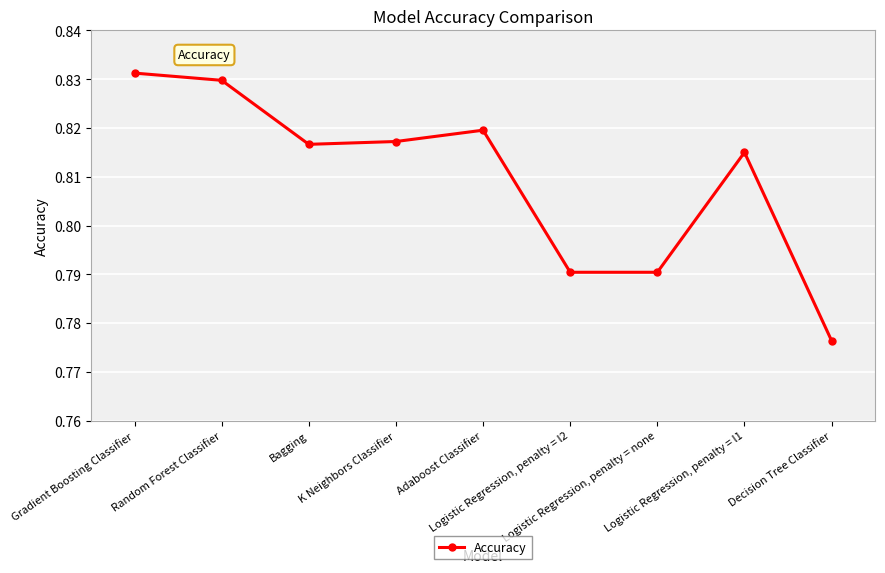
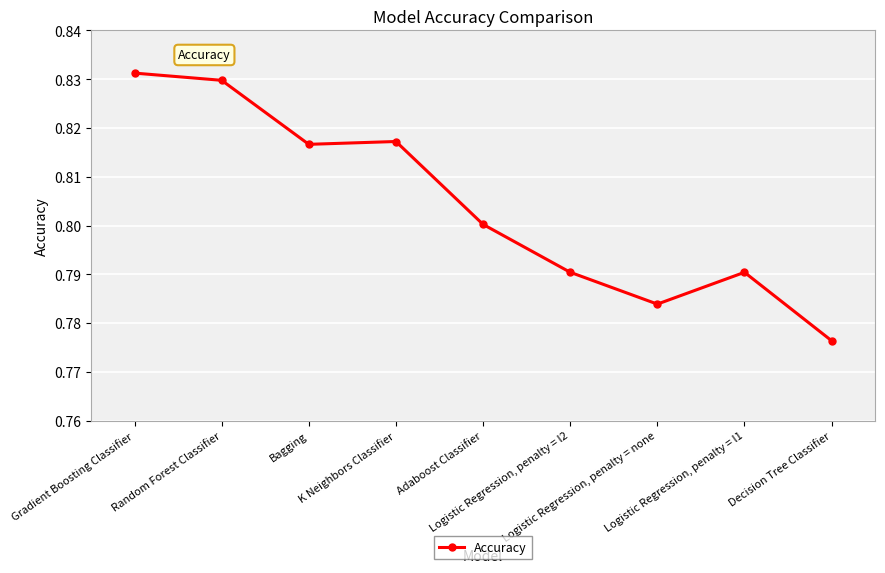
  {
    "Gradient Boosting Classifier": 0.831,
    "Random Forest Classifier": 0.830,
    "Bagging": 0.817,
    "K Neighbors Classifier": 0.817,
-   "Adaboost Classifier": 0.820,
+   "Adaboost Classifier": 0.800,
    "Logistic Regression, penalty = l2": 0.790,
-   "Logistic Regression, penalty = none": 0.790,
-   "Logistic Regression, penalty = l1": 0.815,
+   "Logistic Regression, penalty = none": 0.784,
+   "Logistic Regression, penalty = l1": 0.790,
    "Decision Tree Classifier": 0.776
  }
